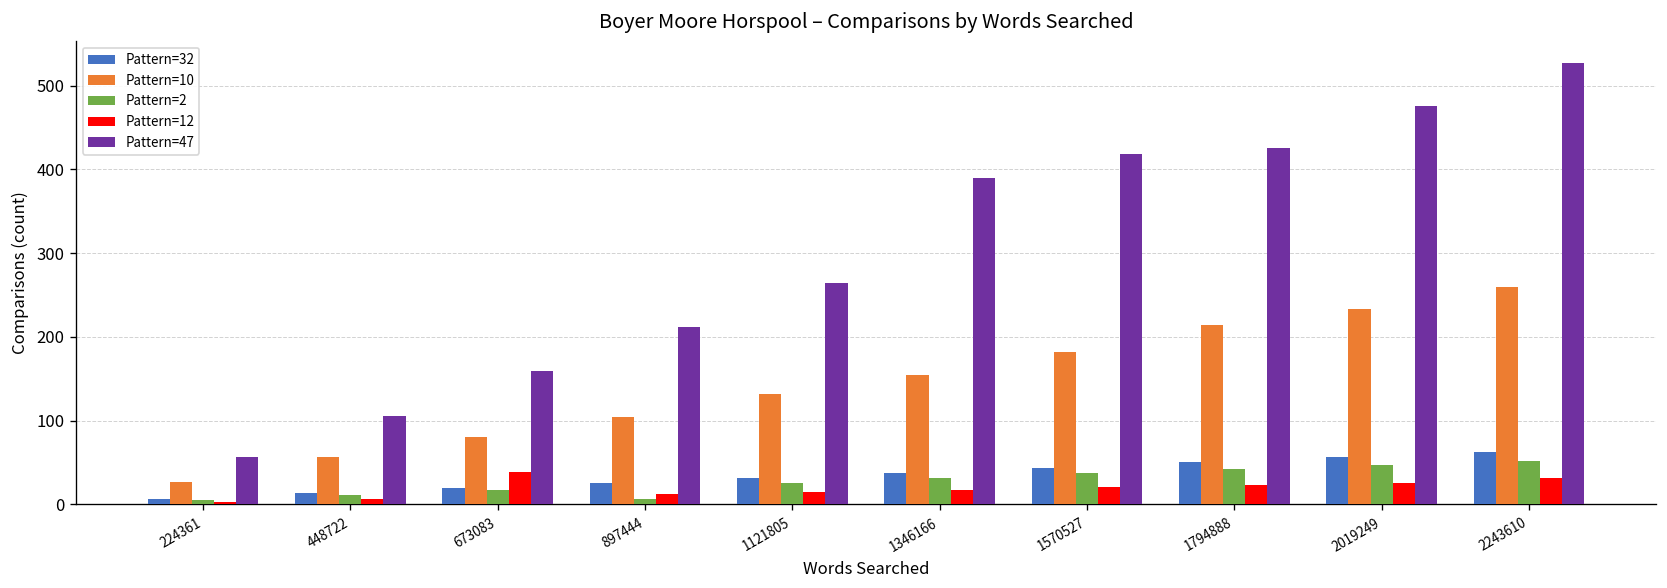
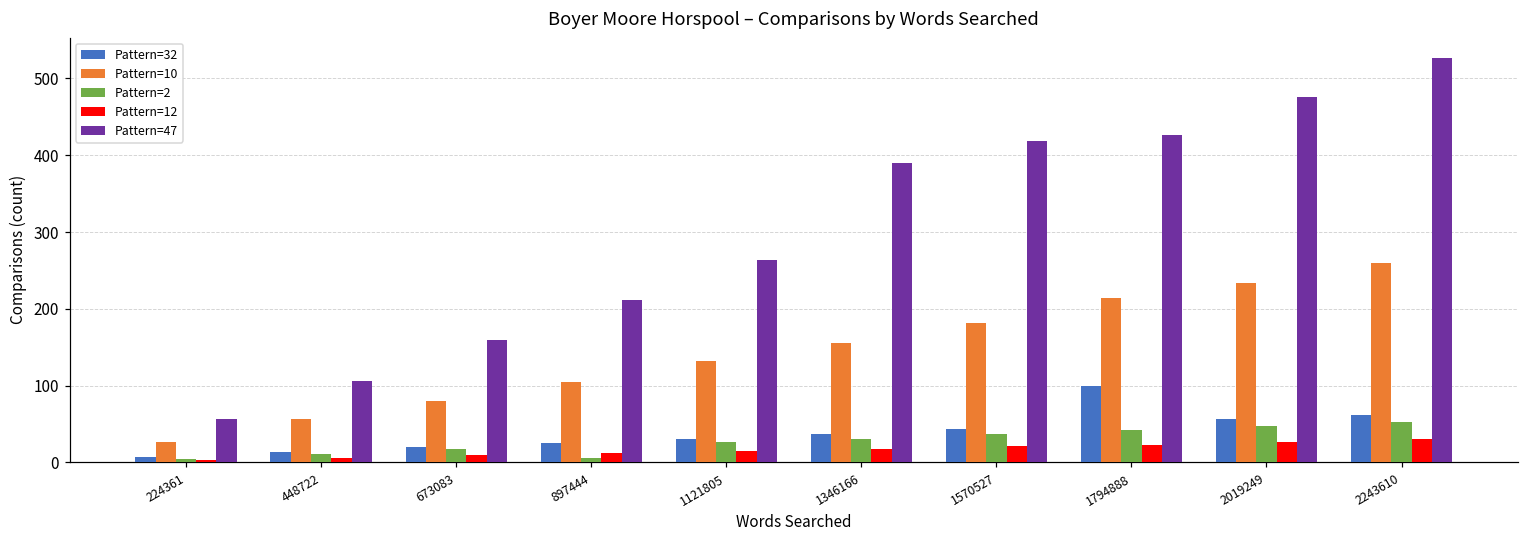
  {
    "Pattern=32": {
      "224361": 10,
      "448722": 10,
      "673083": 20,
      "897444": 30,
      "1121805": 30,
      "1346166": 40,
      "1570527": 40,
-     "1794888": 50,
+     "1794888": 100,
      "2019249": 60,
      "2243610": 60
    },
    "Pattern=10": {
      "224361": 30,
      "448722": 60,
      "673083": 80,
      "897444": 100,
      "1121805": 130,
      "1346166": 160,
      "1570527": 180,
      "1794888": 210,
      "2019249": 230,
      "2243610": 260
    },
    "Pattern=2": {
      "224361": 10,
      "448722": 10,
      "673083": 20,
      "897444": 10,
      "1121805": 30,
      "1346166": 30,
      "1570527": 40,
      "1794888": 40,
      "2019249": 50,
      "2243610": 50
    },
    "Pattern=12": {
      "448722": 10,
-     "673083": 40,
+     "673083": 10,
      "897444": 10,
      "1121805": 20,
      "1346166": 20,
      "1570527": 20,
      "1794888": 20,
      "2019249": 30,
      "2243610": 30
    },
    "Pattern=47": {
      "224361": 60,
      "448722": 110,
      "673083": 160,
      "897444": 210,
      "1121805": 260,
      "1346166": 390,
      "1570527": 420,
      "1794888": 430,
      "2019249": 480,
      "2243610": 530
    }
  }
